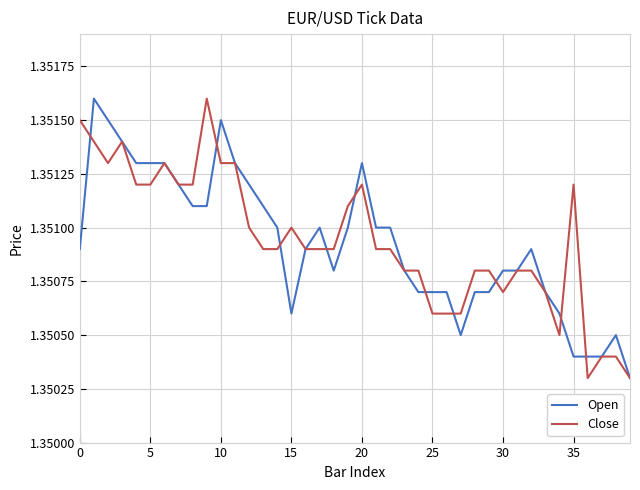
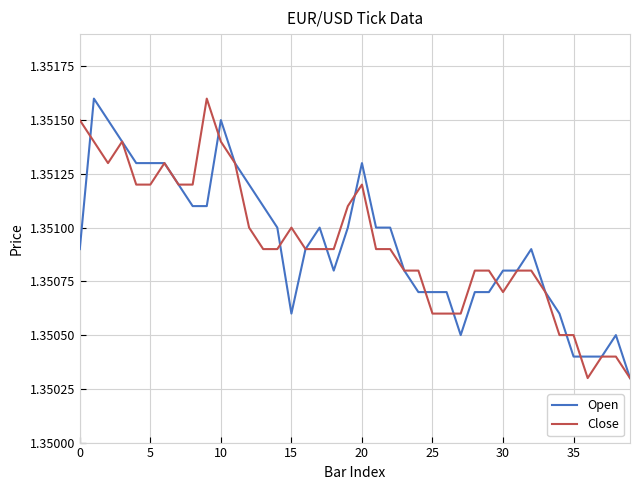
  {
    "Open": {
      "0": 1.3509,
      "5": 1.3513,
      "10": 1.3515,
      "15": 1.3506,
      "20": 1.3513,
      "25": 1.3507,
      "30": 1.3508,
      "35": 1.3504
    },
    "Close": {
      "0": 1.3515,
      "5": 1.3512,
-     "10": 1.3513,
+     "10": 1.3514,
      "15": 1.3510,
      "20": 1.3512,
      "25": 1.3506,
      "30": 1.3507,
-     "35": 1.3512
+     "35": 1.3505
    }
  }
